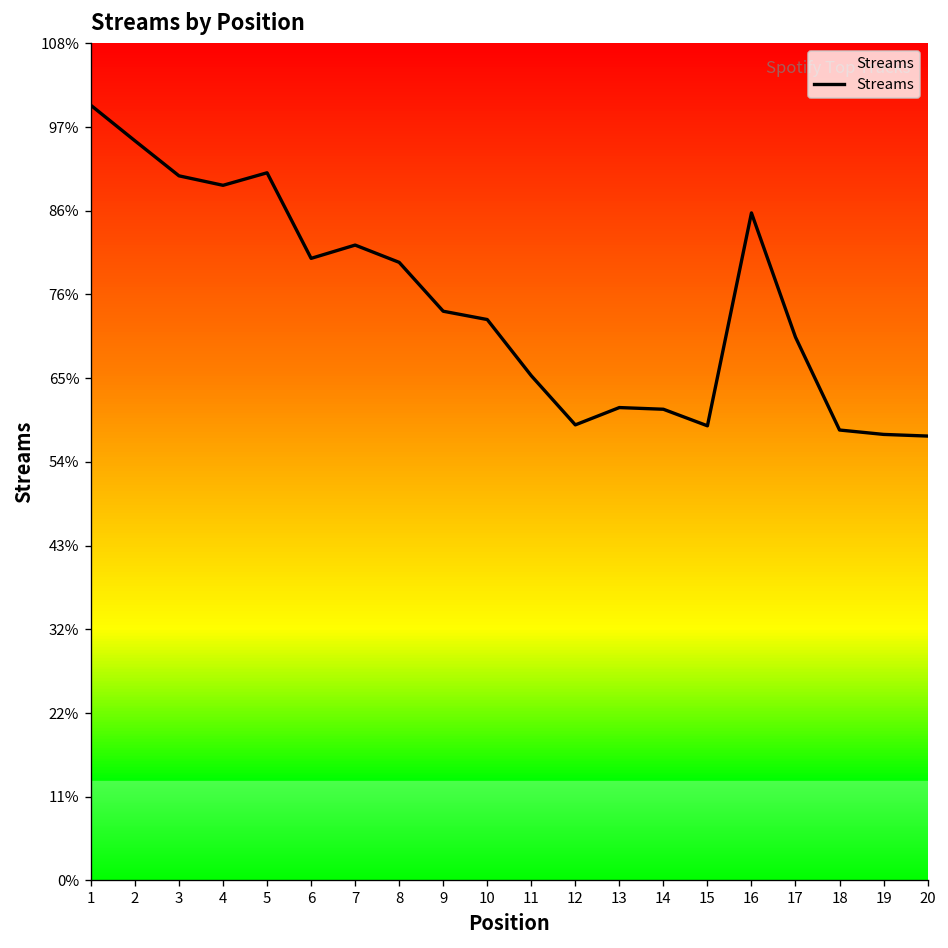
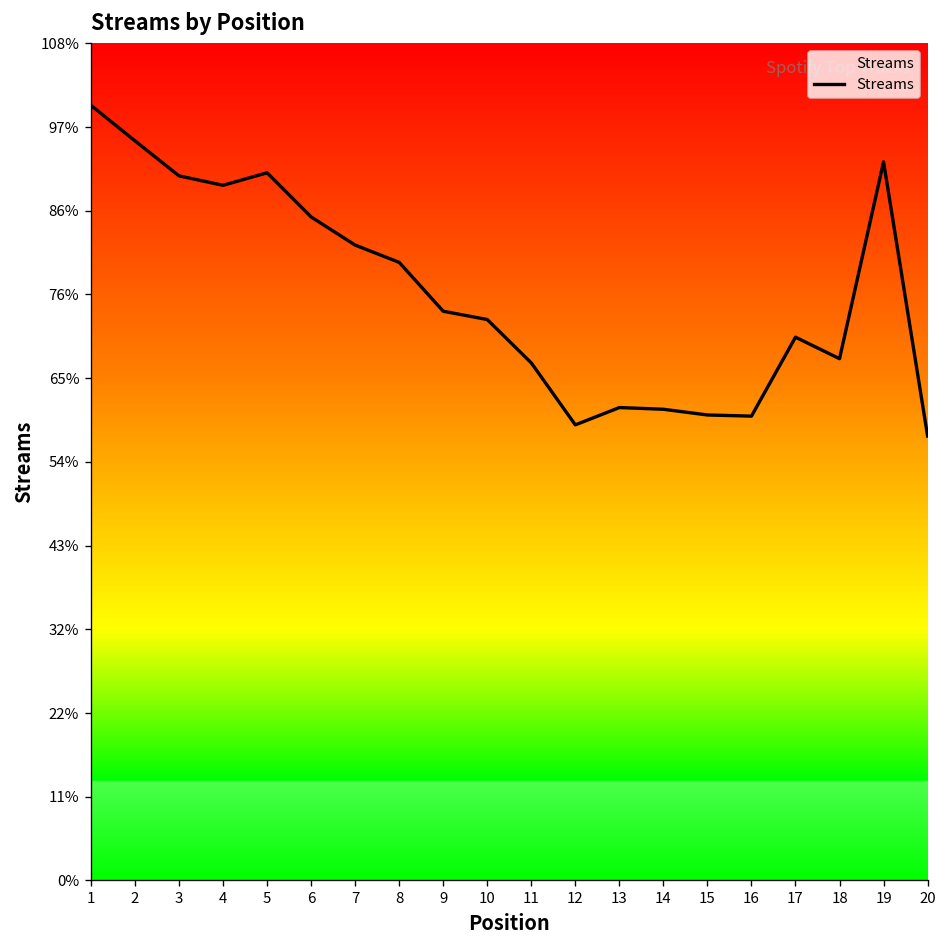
  {
    "1": "100%",
    "2": "95%",
    "3": "91%",
    "4": "90%",
    "5": "91%",
-   "6": "80%",
+   "6": "86%",
    "7": "82%",
    "8": "80%",
    "9": "73%",
    "10": "72%",
-   "11": "65%",
+   "11": "67%",
    "12": "59%",
    "13": "61%",
    "14": "61%",
-   "15": "59%",
-   "16": "86%",
+   "15": "60%",
+   "16": "60%",
    "17": "70%",
-   "18": "58%",
-   "19": "58%",
+   "18": "67%",
+   "19": "93%",
    "20": "57%"
  }
